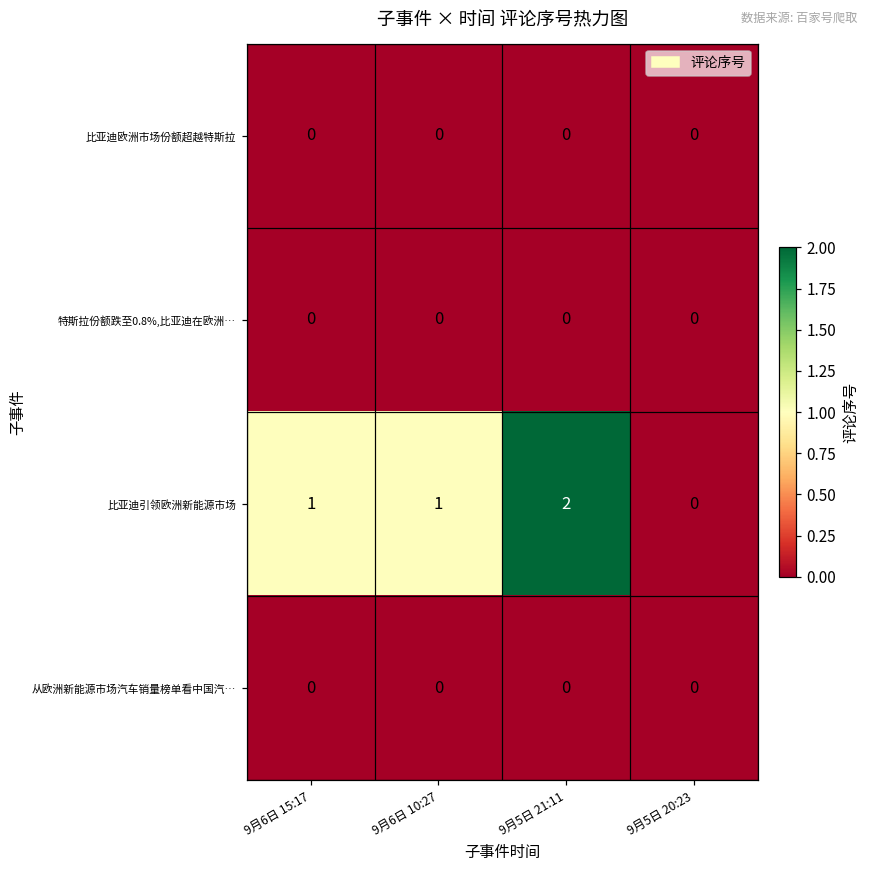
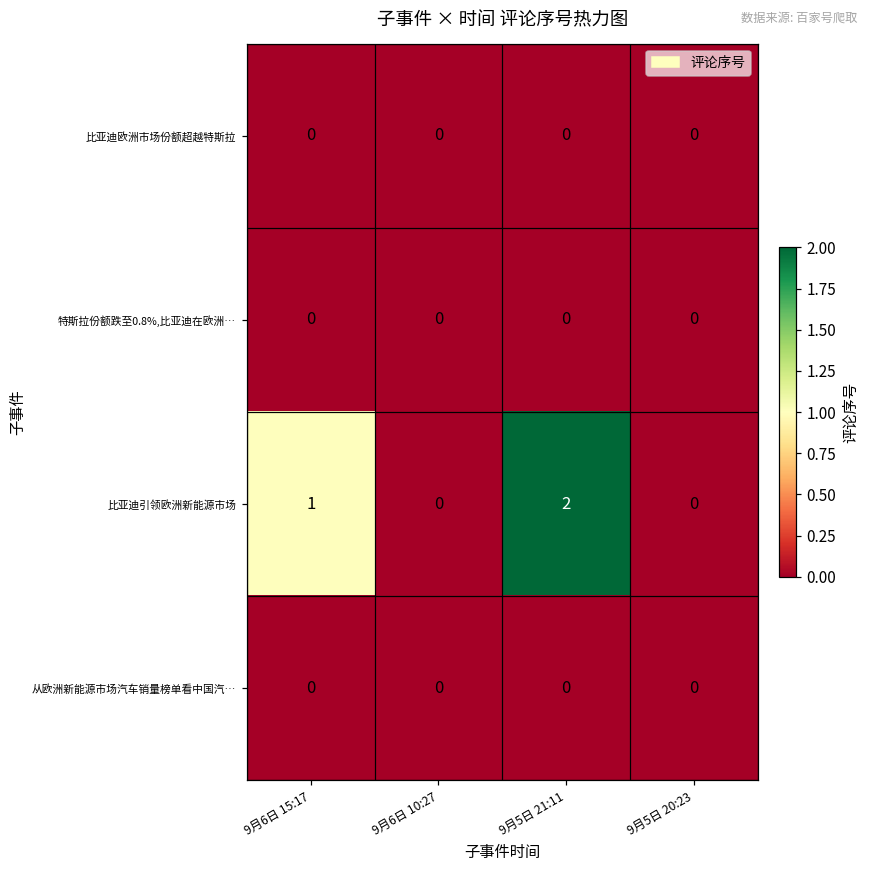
  {
    "比亚迪欧洲市场份额超越特斯拉": {
      "9月6日 15:17": 0,
      "9月6日 10:27": 0,
      "9月5日 21:11": 0,
      "9月5日 20:23": 0
    },
    "特斯拉份额跌至0.8%,比亚迪在欧洲…": {
      "9月6日 15:17": 0,
      "9月6日 10:27": 0,
      "9月5日 21:11": 0,
      "9月5日 20:23": 0
    },
    "比亚迪引领欧洲新能源市场": {
      "9月6日 15:17": 1,
-     "9月6日 10:27": 1,
+     "9月6日 10:27": 0,
      "9月5日 21:11": 2,
      "9月5日 20:23": 0
    },
    "从欧洲新能源市场汽车销量榜单看中国汽…": {
      "9月6日 15:17": 0,
      "9月6日 10:27": 0,
      "9月5日 21:11": 0,
      "9月5日 20:23": 0
    }
  }
